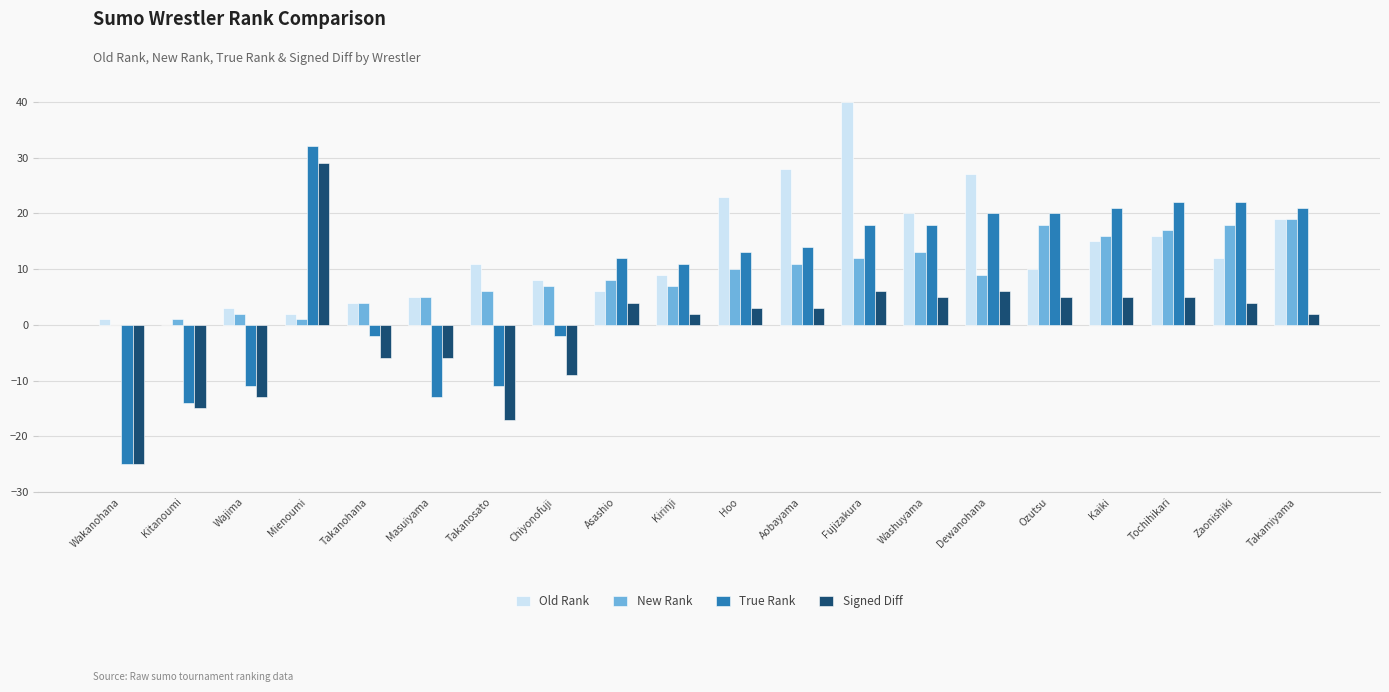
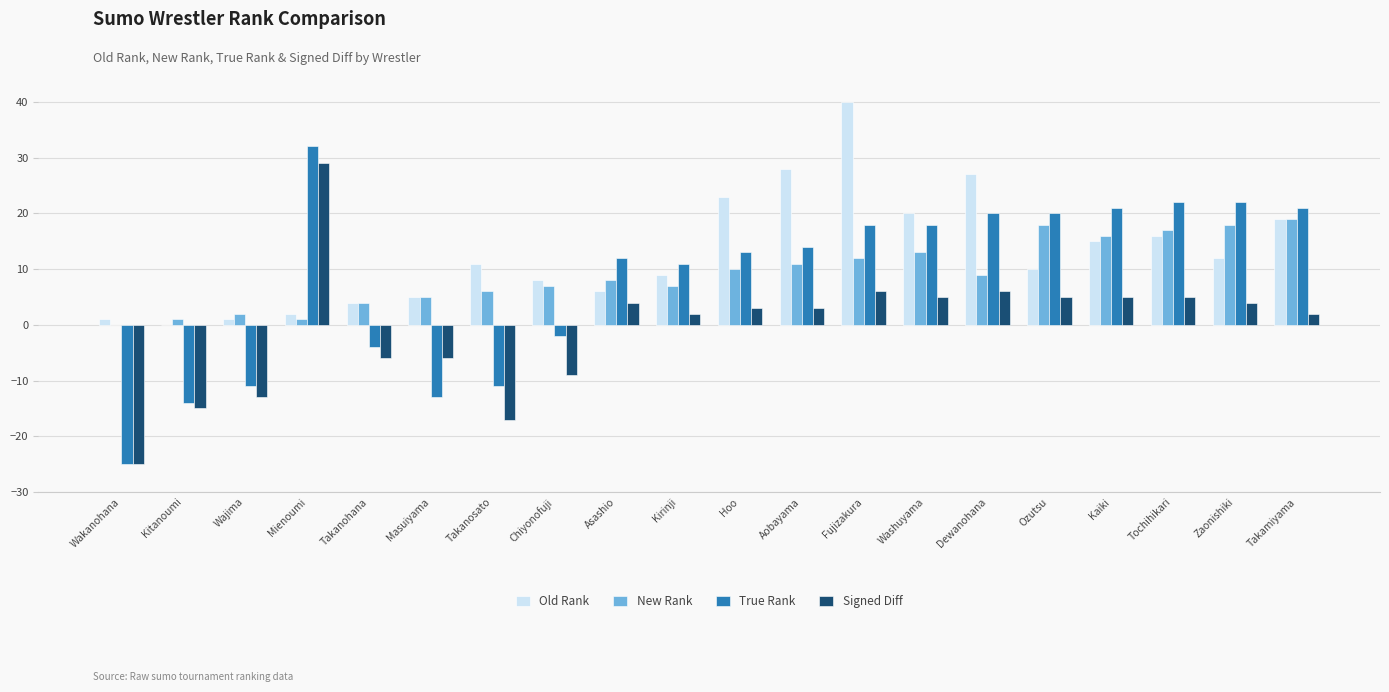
  {
    "Old Rank": {
      "Wakanohana": 1,
      "Kitanoumi": 0,
-     "Wajima": 3,
+     "Wajima": 1,
      "Mienoumi": 2,
      "Takanohana": 4,
      "Masuiyama": 5,
      "Takanosato": 11,
      "Chiyonofuji": 8,
      "Asashio": 6,
      "Kirinji": 9,
      "Hoo": 23,
      "Aobayama": 28,
      "Fujizakura": 40,
      "Washuyama": 20,
      "Dewanohana": 27,
      "Ozutsu": 10,
      "Kaiki": 15,
      "Tochihikari": 16,
      "Zaonishiki": 12,
      "Takamiyama": 19
    },
    "New Rank": {
      "Wakanohana": 0,
      "Kitanoumi": 1,
      "Wajima": 2,
      "Mienoumi": 1,
      "Takanohana": 4,
      "Masuiyama": 5,
      "Takanosato": 6,
      "Chiyonofuji": 7,
      "Asashio": 8,
      "Kirinji": 7,
      "Hoo": 10,
      "Aobayama": 11,
      "Fujizakura": 12,
      "Washuyama": 13,
      "Dewanohana": 9,
      "Ozutsu": 18,
      "Kaiki": 16,
      "Tochihikari": 17,
      "Zaonishiki": 18,
      "Takamiyama": 19
    },
    "True Rank": {
      "Wakanohana": -25,
      "Kitanoumi": -14,
      "Wajima": -11,
      "Mienoumi": 32,
-     "Takanohana": -2,
+     "Takanohana": -4,
      "Masuiyama": -13,
      "Takanosato": -11,
      "Chiyonofuji": -2,
      "Asashio": 12,
      "Kirinji": 11,
      "Hoo": 13,
      "Aobayama": 14,
      "Fujizakura": 18,
      "Washuyama": 18,
      "Dewanohana": 20,
      "Ozutsu": 20,
      "Kaiki": 21,
      "Tochihikari": 22,
      "Zaonishiki": 22,
      "Takamiyama": 21
    },
    "Signed Diff": {
      "Wakanohana": -25,
      "Kitanoumi": -15,
      "Wajima": -13,
      "Mienoumi": 29,
      "Takanohana": -6,
      "Masuiyama": -6,
      "Takanosato": -17,
      "Chiyonofuji": -9,
      "Asashio": 4,
      "Kirinji": 2,
      "Hoo": 3,
      "Aobayama": 3,
      "Fujizakura": 6,
      "Washuyama": 5,
      "Dewanohana": 6,
      "Ozutsu": 5,
      "Kaiki": 5,
      "Tochihikari": 5,
      "Zaonishiki": 4,
      "Takamiyama": 2
    }
  }
